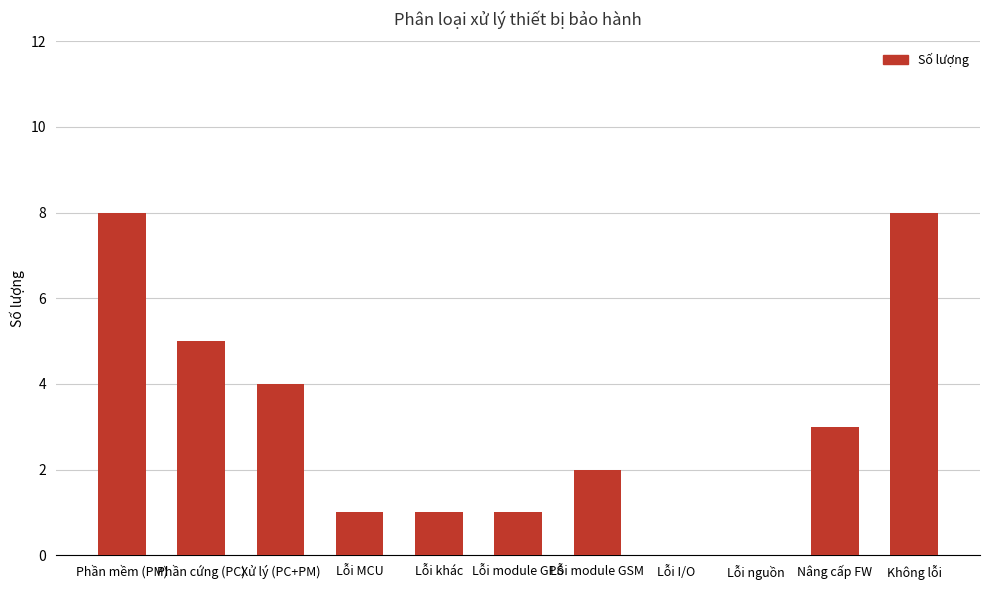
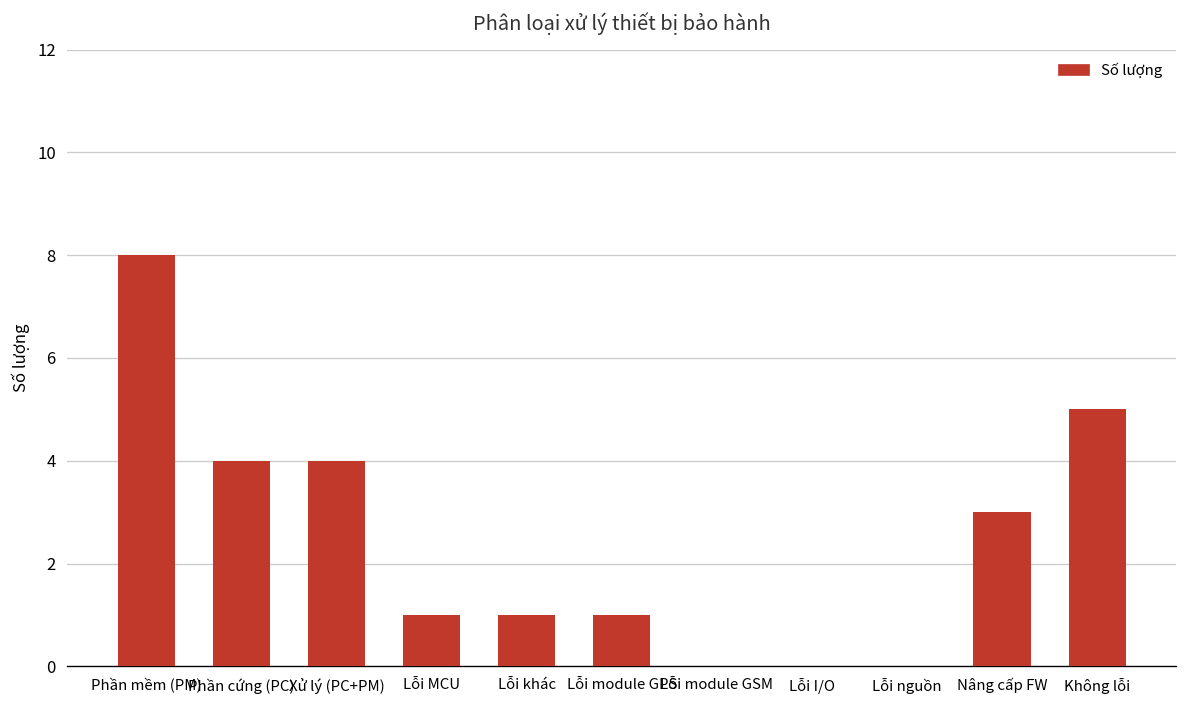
  {
    "Phần mềm (PM)": 8,
-   "Phần cứng (PC)": 5,
+   "Phần cứng (PC)": 4,
    "Xử lý (PC+PM)": 4,
    "Lỗi MCU": 1,
    "Lỗi khác": 1,
    "Lỗi module GPS": 1,
-   "Lỗi module GSM": 2,
+   "Lỗi module GSM": 0,
    "Lỗi I/O": 0,
    "Lỗi nguồn": 0,
    "Nâng cấp FW": 3,
-   "Không lỗi": 8
+   "Không lỗi": 5
  }
